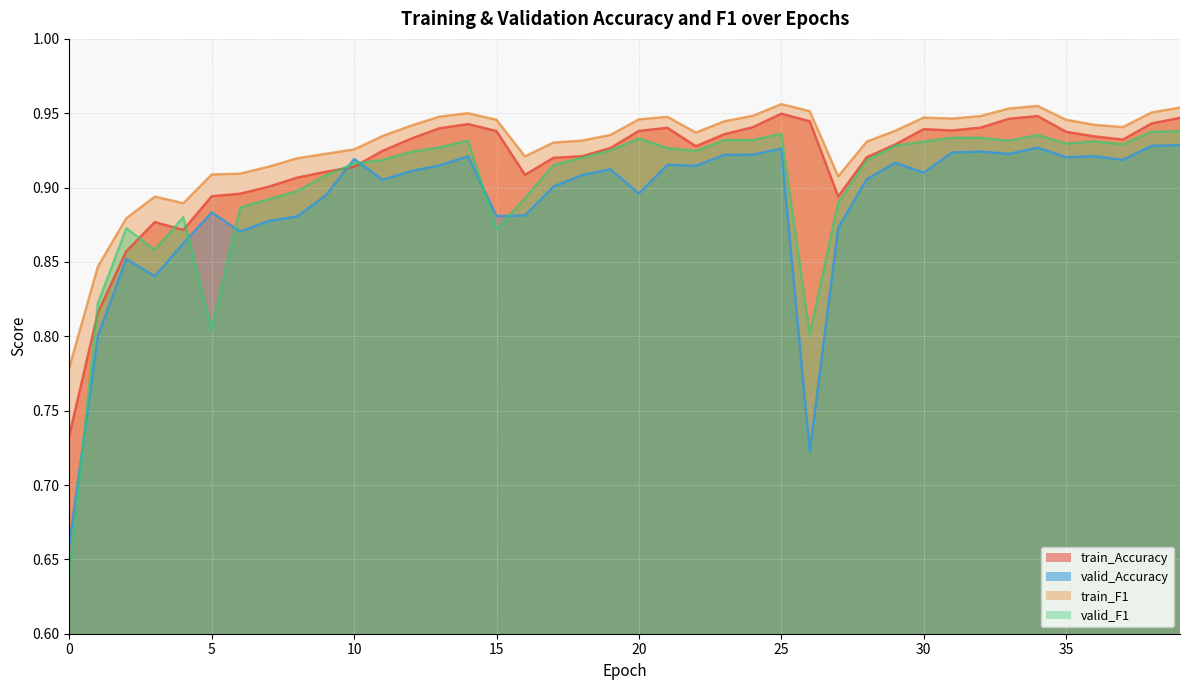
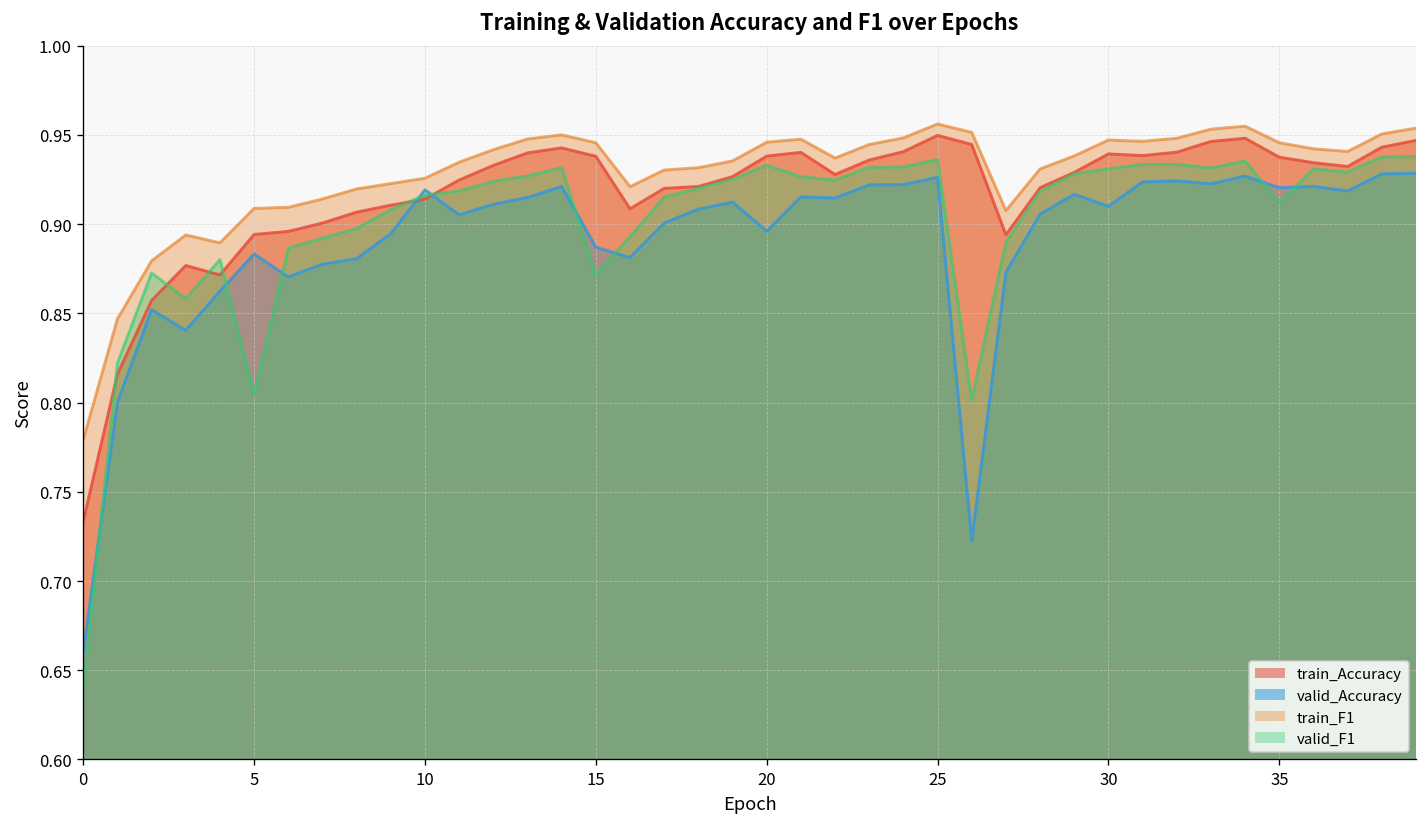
  {
    "valid_Accuracy": {
      "0": 0.660,
      "5": 0.883,
      "10": 0.919,
-     "15": 0.881,
+     "15": 0.887,
      "20": 0.896,
      "25": 0.926,
      "30": 0.910,
      "35": 0.920
    },
    "valid_F1": {
      "0": 0.640,
      "5": 0.804,
      "10": 0.916,
      "15": 0.872,
      "20": 0.933,
      "25": 0.936,
      "30": 0.931,
-     "35": 0.930
+     "35": 0.912
    }
  }
